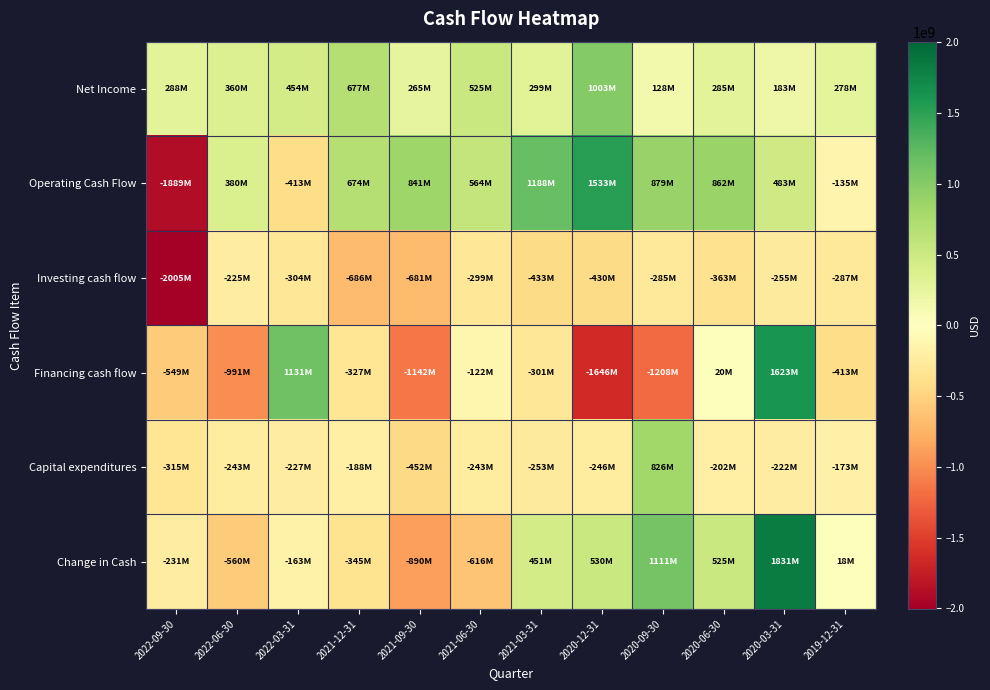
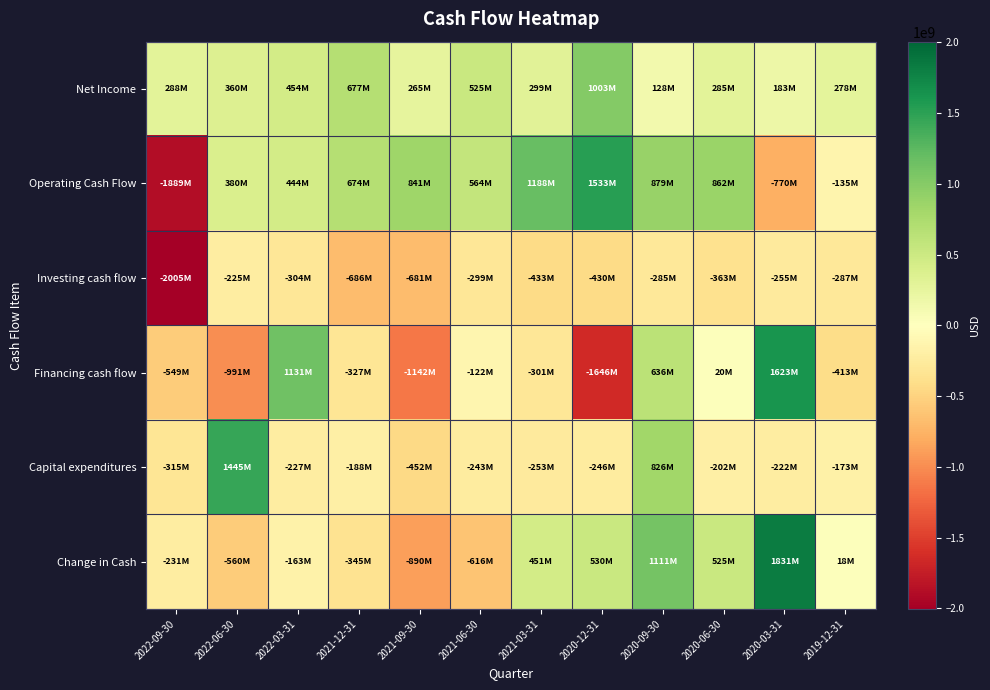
  {
    "Net Income": {
      "2022-09-30": "288M",
      "2022-06-30": "360M",
      "2022-03-31": "454M",
      "2021-12-31": "677M",
      "2021-09-30": "265M",
      "2021-06-30": "525M",
      "2021-03-31": "299M",
      "2020-12-31": "1003M",
      "2020-09-30": "128M",
      "2020-06-30": "285M",
      "2020-03-31": "183M",
      "2019-12-31": "278M"
    },
    "Operating Cash Flow": {
      "2022-09-30": "-1889M",
      "2022-06-30": "380M",
-     "2022-03-31": "-413M",
+     "2022-03-31": "444M",
      "2021-12-31": "674M",
      "2021-09-30": "841M",
      "2021-06-30": "564M",
      "2021-03-31": "1188M",
      "2020-12-31": "1533M",
      "2020-09-30": "879M",
      "2020-06-30": "862M",
-     "2020-03-31": "483M",
+     "2020-03-31": "-770M",
      "2019-12-31": "-135M"
    },
    "Investing cash flow": {
      "2022-09-30": "-2005M",
      "2022-06-30": "-225M",
      "2022-03-31": "-304M",
      "2021-12-31": "-686M",
      "2021-09-30": "-681M",
      "2021-06-30": "-299M",
      "2021-03-31": "-433M",
      "2020-12-31": "-430M",
      "2020-09-30": "-285M",
      "2020-06-30": "-363M",
      "2020-03-31": "-255M",
      "2019-12-31": "-287M"
    },
    "Financing cash flow": {
      "2022-09-30": "-549M",
      "2022-06-30": "-991M",
      "2022-03-31": "1131M",
      "2021-12-31": "-327M",
      "2021-09-30": "-1142M",
      "2021-06-30": "-122M",
      "2021-03-31": "-301M",
      "2020-12-31": "-1646M",
-     "2020-09-30": "-1208M",
+     "2020-09-30": "636M",
      "2020-06-30": "20M",
      "2020-03-31": "1623M",
      "2019-12-31": "-413M"
    },
    "Capital expenditures": {
      "2022-09-30": "-315M",
-     "2022-06-30": "-243M",
+     "2022-06-30": "1445M",
      "2022-03-31": "-227M",
      "2021-12-31": "-188M",
      "2021-09-30": "-452M",
      "2021-06-30": "-243M",
      "2021-03-31": "-253M",
      "2020-12-31": "-246M",
      "2020-09-30": "826M",
      "2020-06-30": "-202M",
      "2020-03-31": "-222M",
      "2019-12-31": "-173M"
    },
    "Change in Cash": {
      "2022-09-30": "-231M",
      "2022-06-30": "-560M",
      "2022-03-31": "-163M",
      "2021-12-31": "-345M",
      "2021-09-30": "-890M",
      "2021-06-30": "-616M",
      "2021-03-31": "451M",
      "2020-12-31": "530M",
      "2020-09-30": "1111M",
      "2020-06-30": "525M",
      "2020-03-31": "1831M",
      "2019-12-31": "18M"
    }
  }
